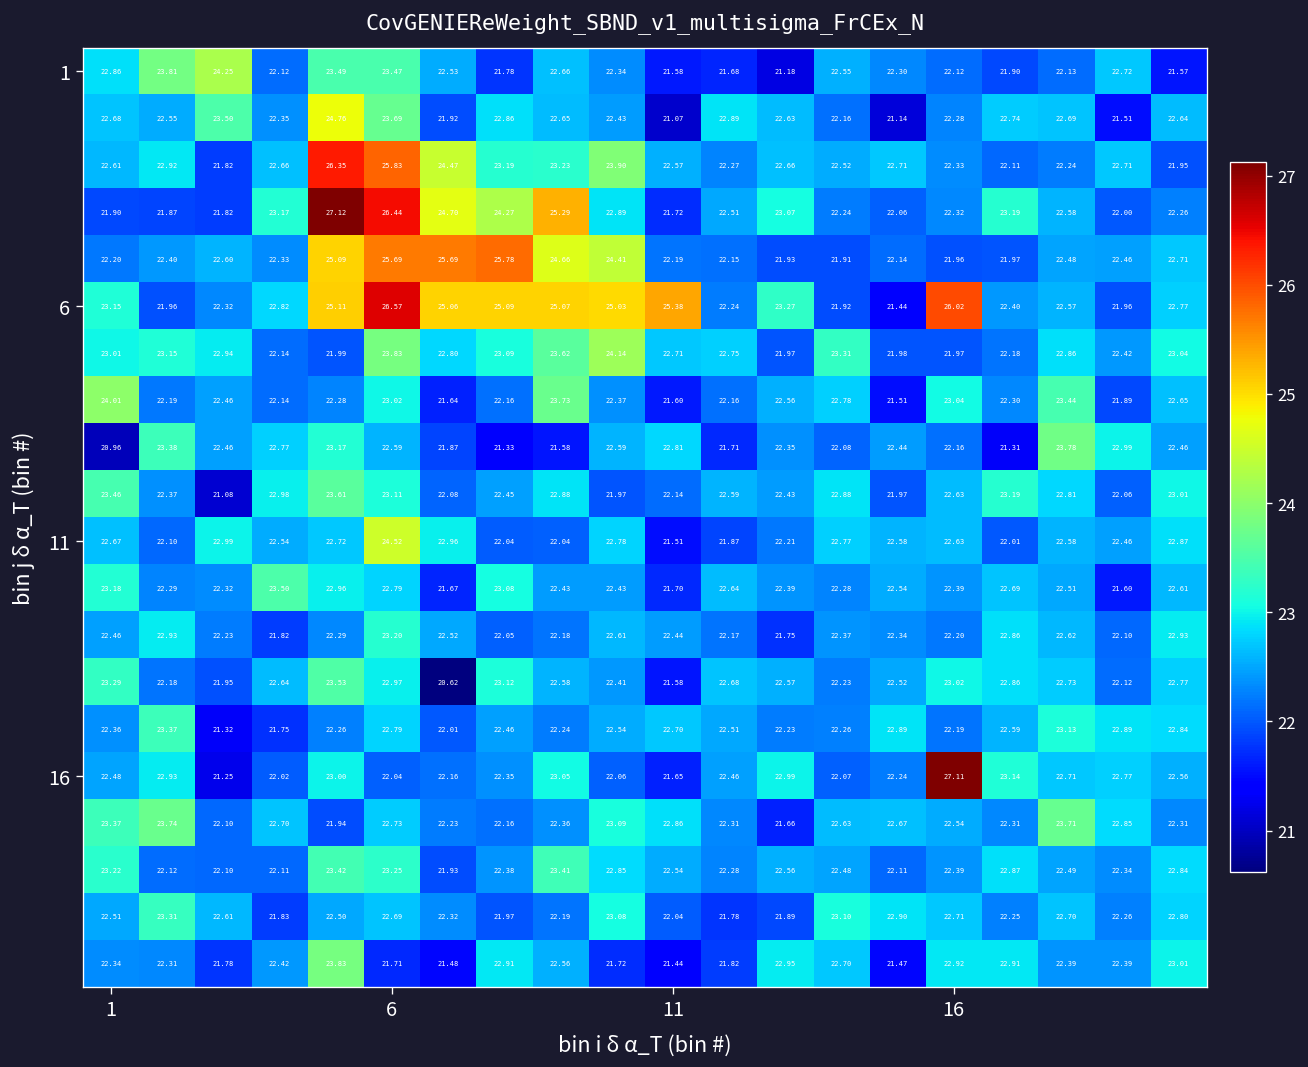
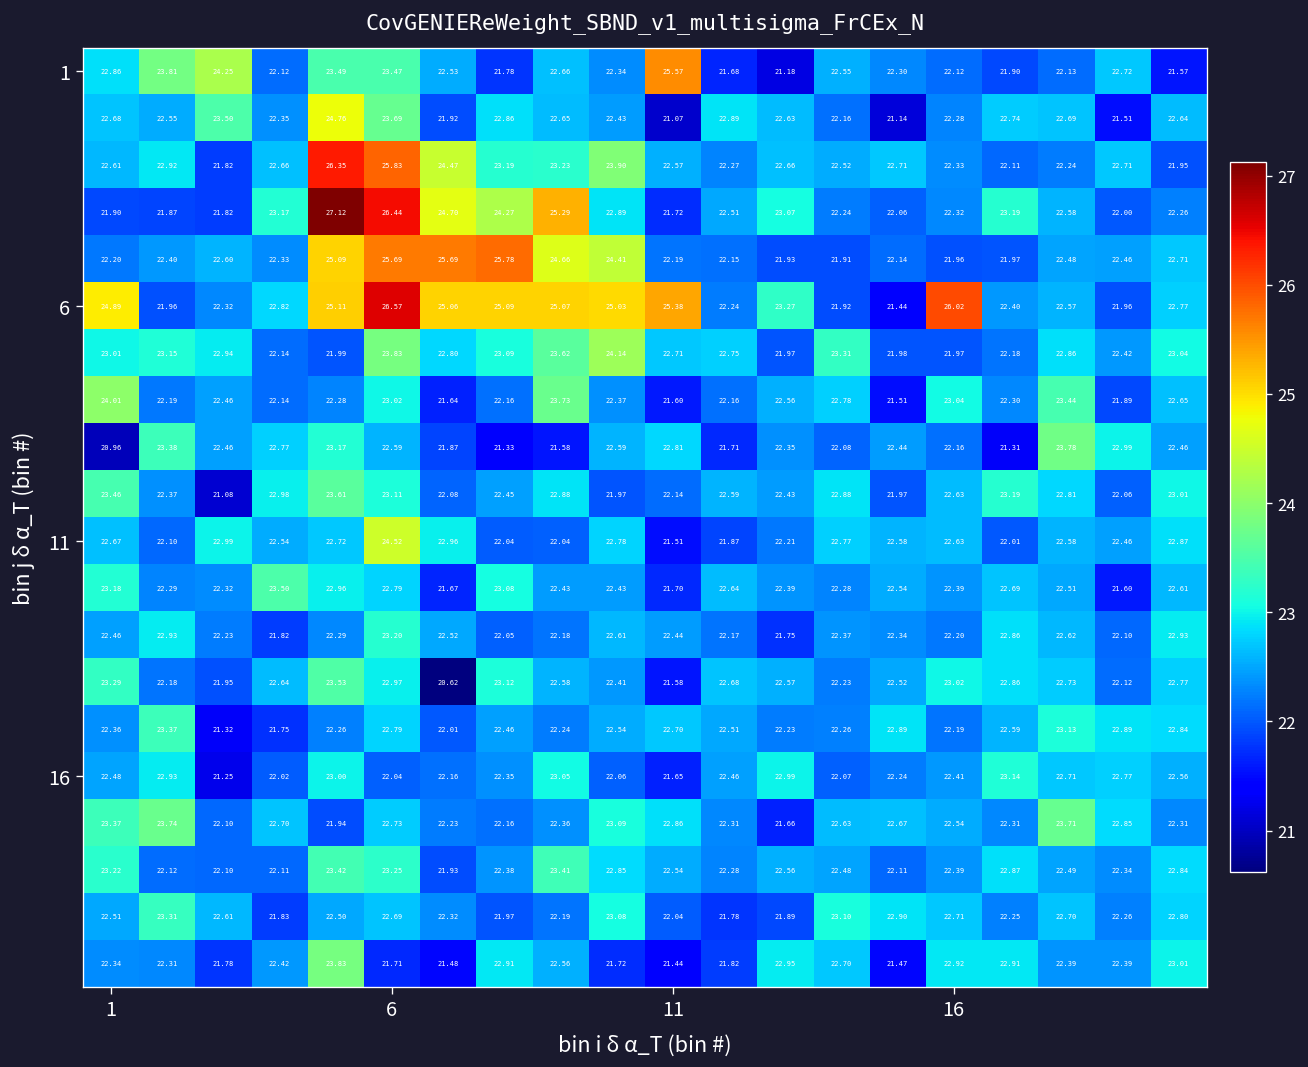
  {
    "1": {
      "1": 22.86,
      "6": 23.47,
-     "11": 21.58,
+     "11": 25.57,
      "16": 22.12
    },
    "6": {
-     "1": 23.15,
+     "1": 24.89,
      "6": 26.57,
      "11": 25.38,
      "16": 26.02
    },
    "11": {
      "1": 22.67,
      "6": 24.52,
      "11": 21.51,
      "16": 22.63
    },
    "16": {
      "1": 22.48,
      "6": 22.04,
      "11": 21.65,
-     "16": 27.11
+     "16": 22.41
    }
  }
